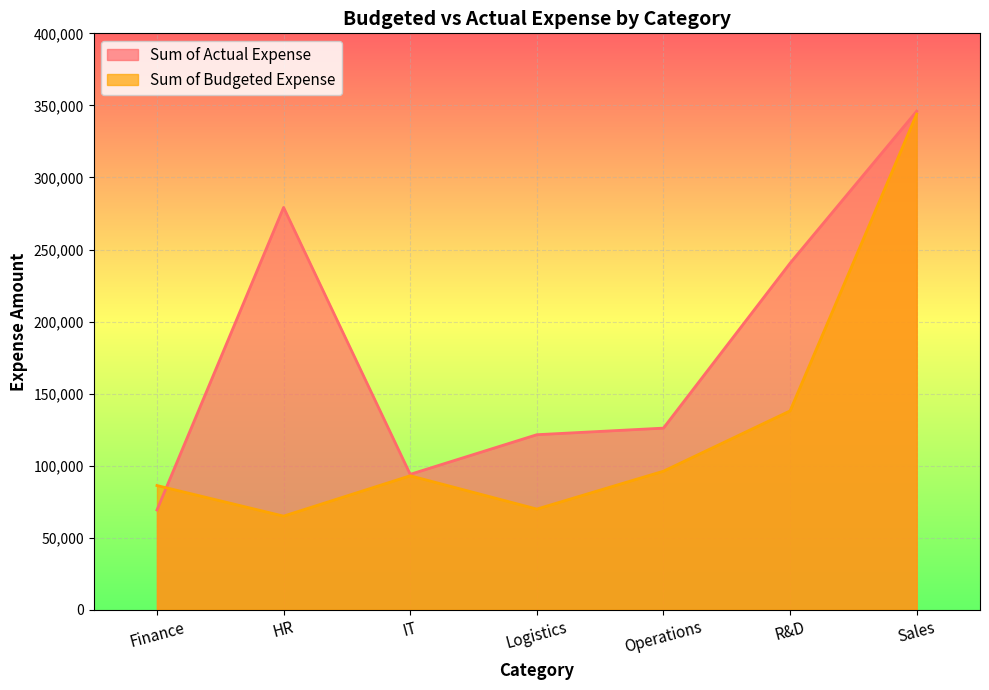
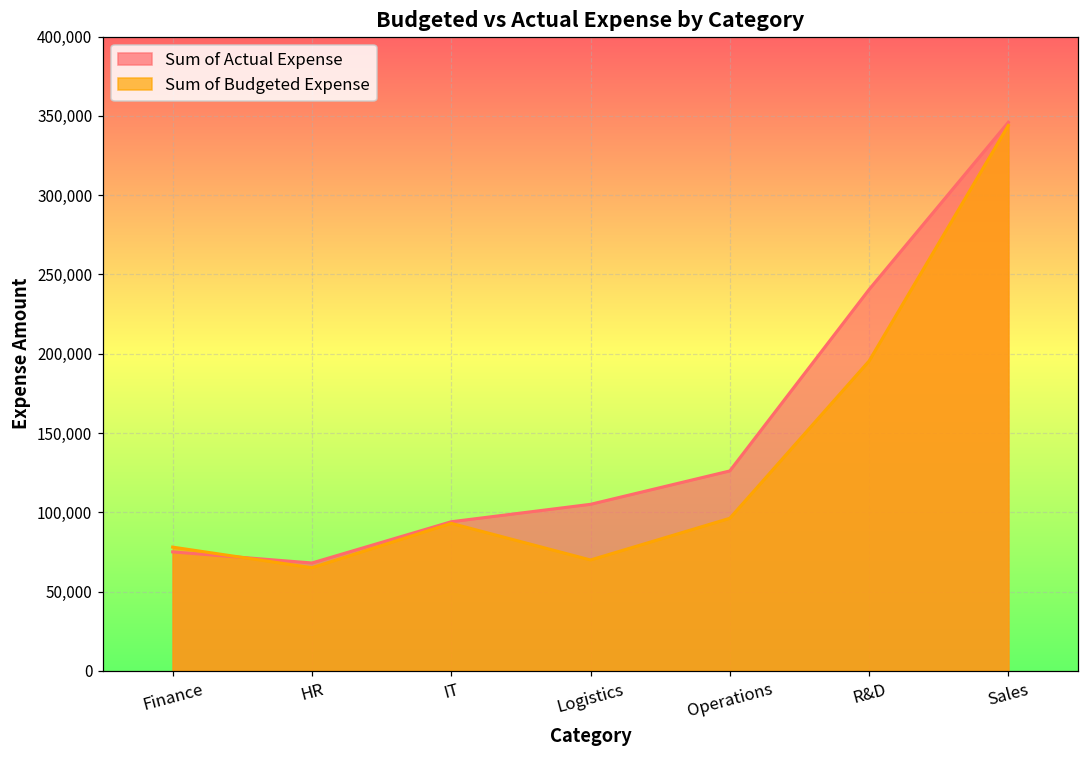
  {
    "Sum of Actual Expense": {
-     "Finance": "69,000",
-     "HR": "279,000",
-     "Logistics": "121,000",
+     "Finance": "75,000",
+     "HR": "68,000",
+     "Logistics": "105,000",
      "Operations": "126,000",
      "R&D": "240,000",
      "Sales": "346,000"
    },
    "Sum of Budgeted Expense": {
-     "Finance": "86,000",
+     "Finance": "78,000",
      "HR": "65,000",
      "Logistics": "70,000",
      "Operations": "96,000",
-     "R&D": "138,000",
+     "R&D": "195,000",
      "Sales": "344,000"
    }
  }
